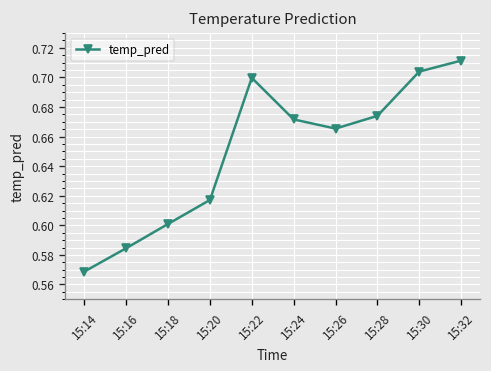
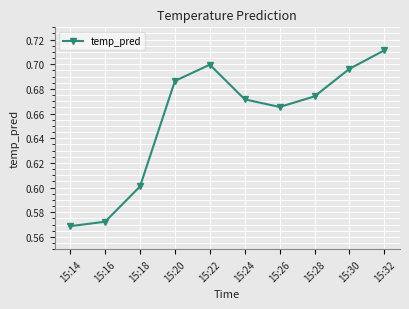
  {
    "15:14": 0.569,
-   "15:16": 0.585,
+   "15:16": 0.572,
    "15:18": 0.601,
-   "15:20": 0.617,
+   "15:20": 0.687,
    "15:22": 0.700,
    "15:24": 0.672,
    "15:26": 0.665,
    "15:28": 0.674,
-   "15:30": 0.704,
+   "15:30": 0.696,
    "15:32": 0.711
  }
